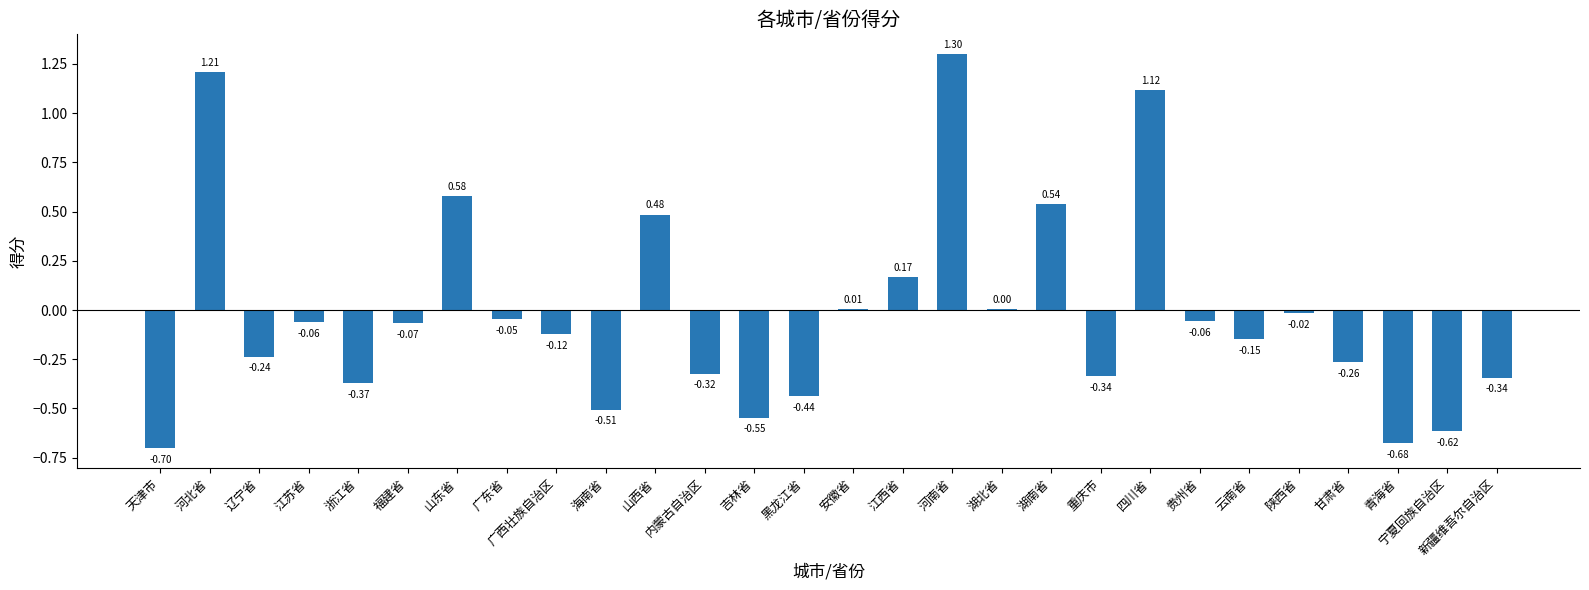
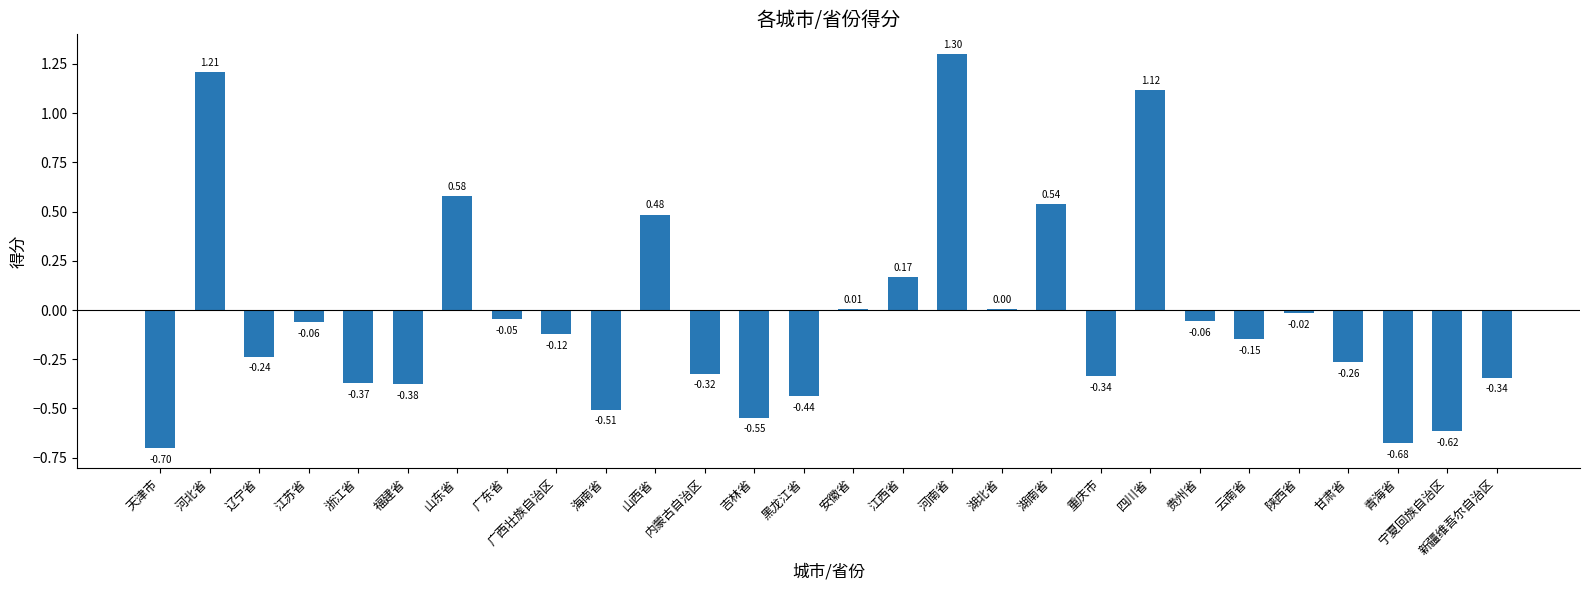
  {
    "天津市": -0.70,
    "河北省": 1.21,
    "辽宁省": -0.24,
    "江苏省": -0.06,
    "浙江省": -0.37,
-   "福建省": -0.07,
+   "福建省": -0.38,
    "山东省": 0.58,
    "广东省": -0.05,
    "广西壮族自治区": -0.12,
    "海南省": -0.51,
    "山西省": 0.48,
    "内蒙古自治区": -0.32,
    "吉林省": -0.55,
    "黑龙江省": -0.44,
    "安徽省": 0.01,
    "江西省": 0.17,
    "河南省": 1.30,
    "湖北省": 0.00,
    "湖南省": 0.54,
    "重庆市": -0.34,
    "四川省": 1.12,
    "贵州省": -0.06,
    "云南省": -0.15,
    "陕西省": -0.02,
    "甘肃省": -0.26,
    "青海省": -0.68,
    "宁夏回族自治区": -0.62,
    "新疆维吾尔自治区": -0.34
  }
